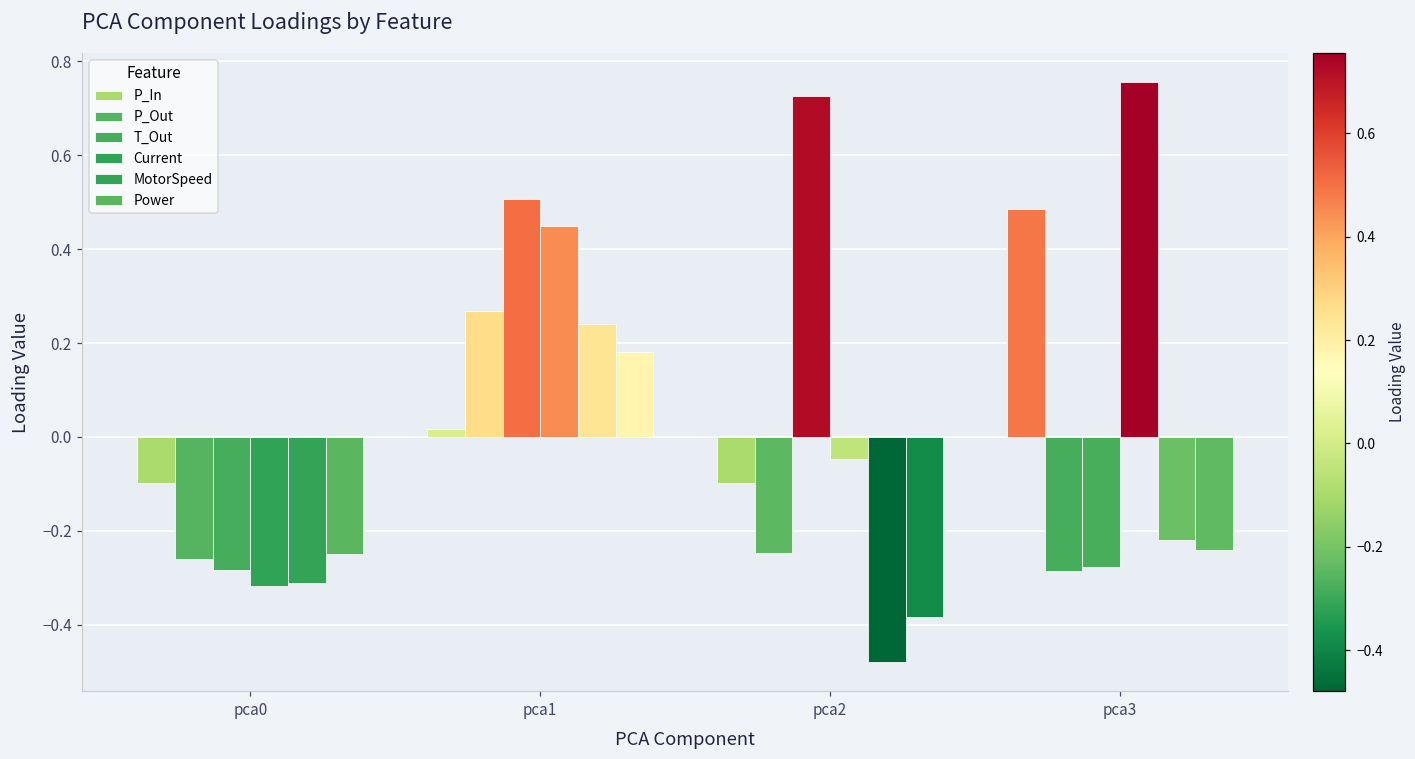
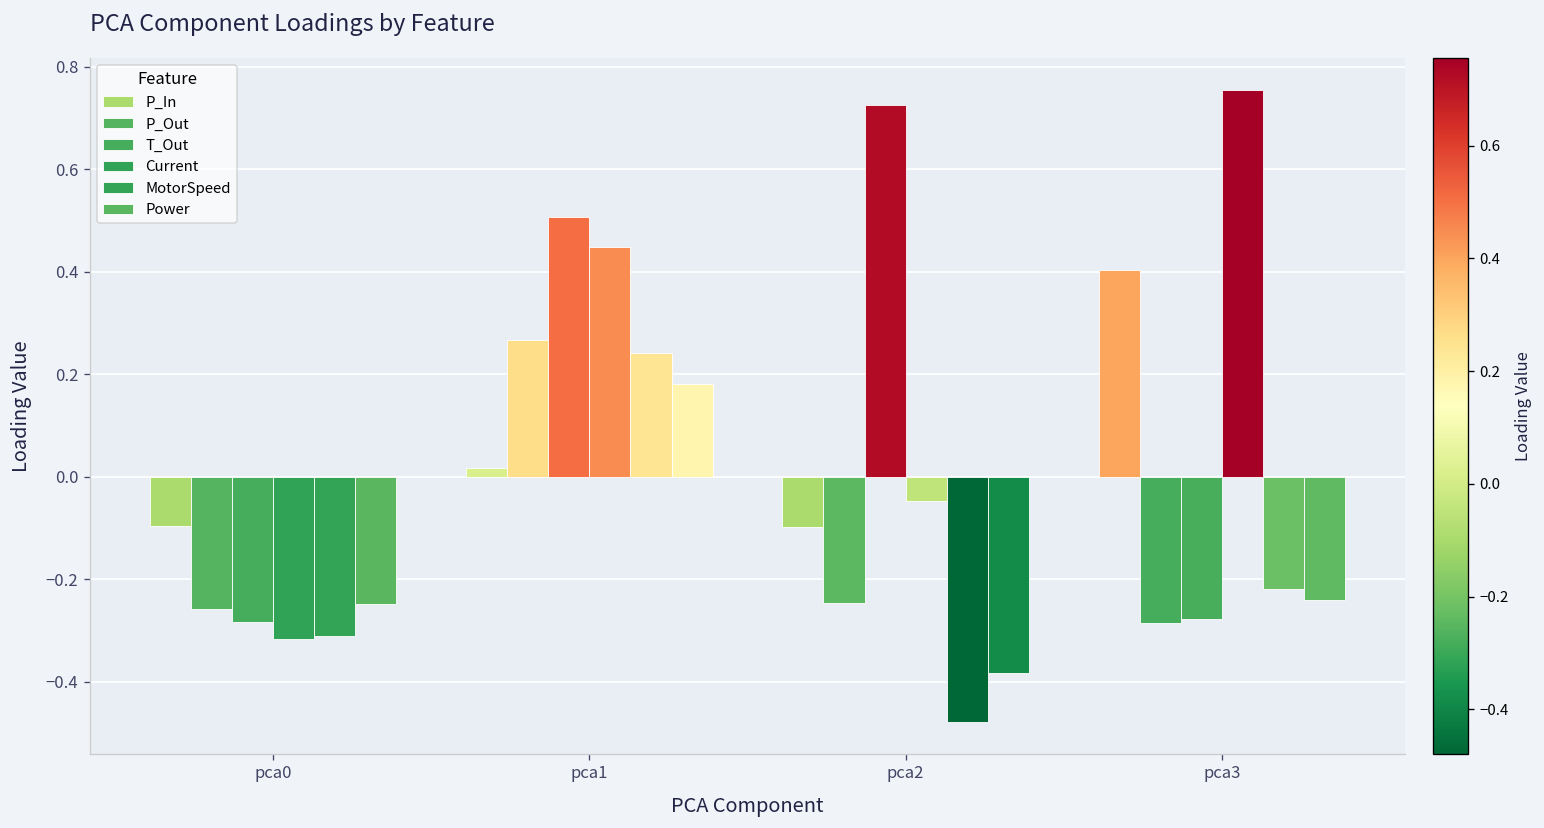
  {
    "P_In": {
      "pca0": -0.10,
      "pca1": 0.02,
      "pca2": -0.10,
-     "pca3": 0.49
+     "pca3": 0.40
    }
  }
